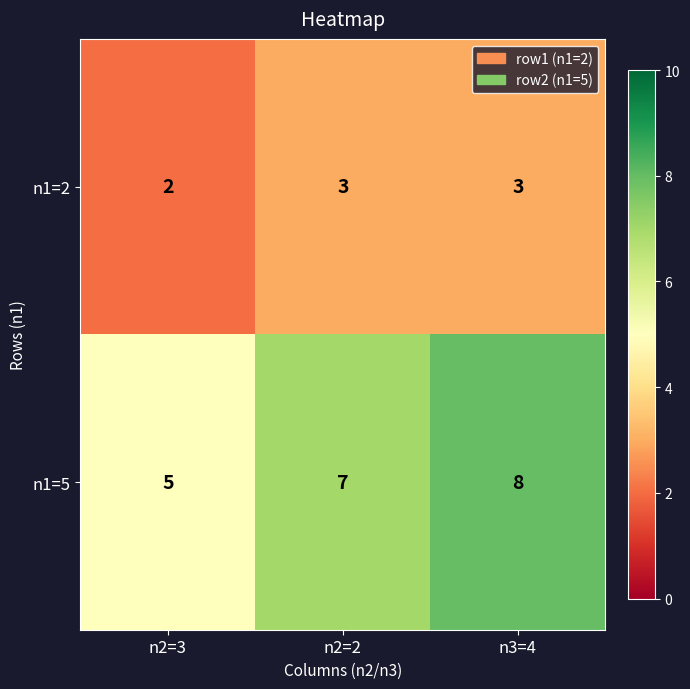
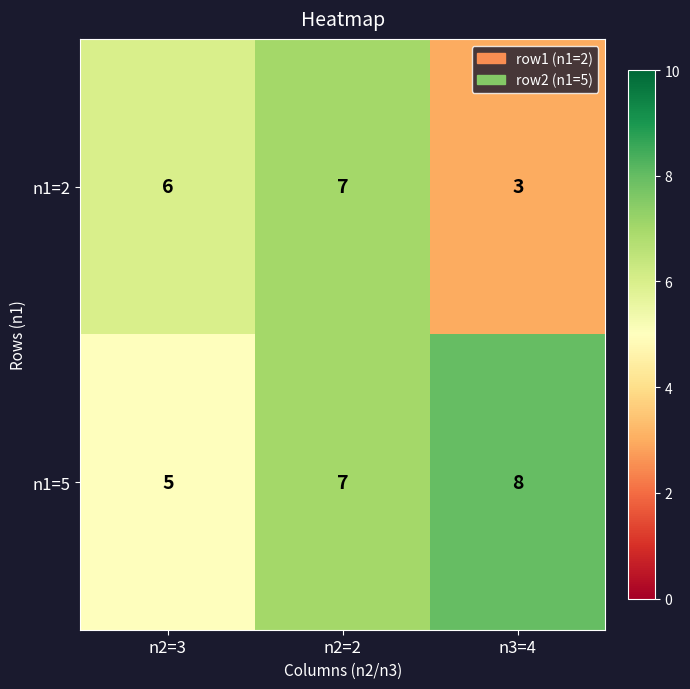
  {
    "n1=2": {
-     "n2=3": 2,
-     "n2=2": 3,
+     "n2=3": 6,
+     "n2=2": 7,
      "n3=4": 3
    },
    "n1=5": {
      "n2=3": 5,
      "n2=2": 7,
      "n3=4": 8
    }
  }
